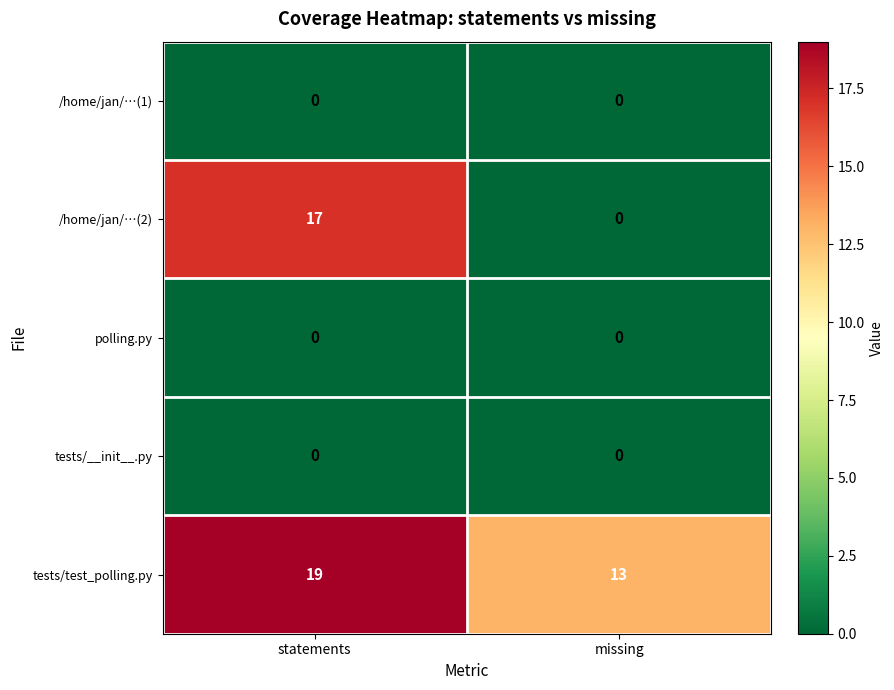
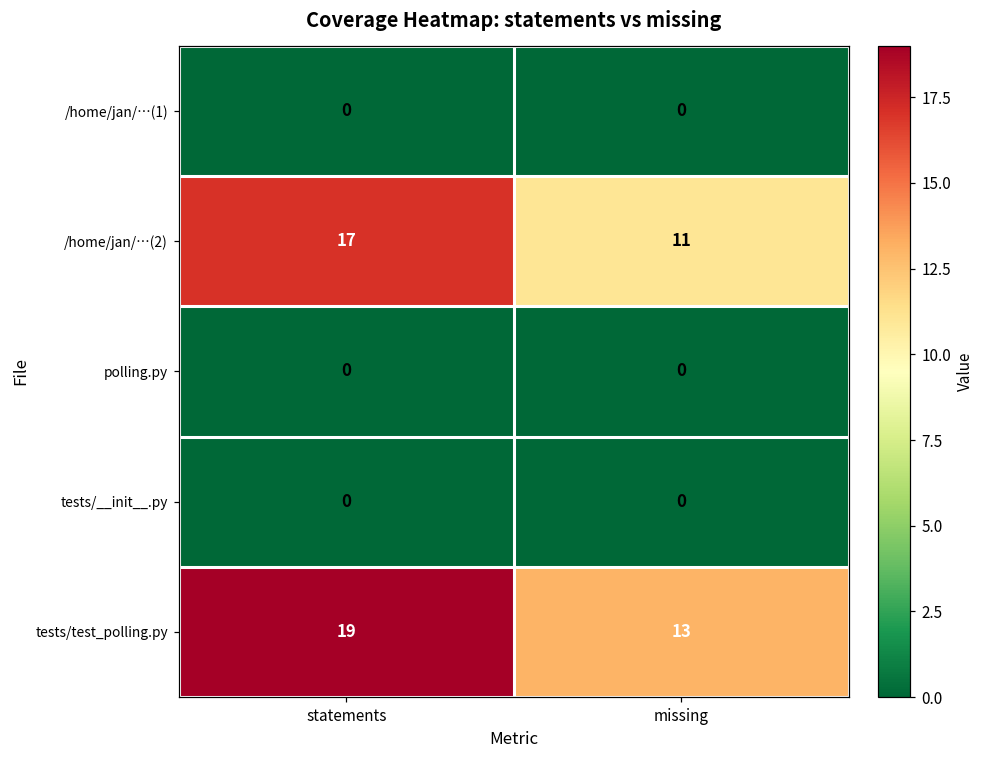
  {
    "/home/jan/…(1)": {
      "statements": 0,
      "missing": 0
    },
    "/home/jan/…(2)": {
      "statements": 17,
-     "missing": 0
+     "missing": 11
    },
    "polling.py": {
      "statements": 0,
      "missing": 0
    },
    "tests/__init__.py": {
      "statements": 0,
      "missing": 0
    },
    "tests/test_polling.py": {
      "statements": 19,
      "missing": 13
    }
  }
